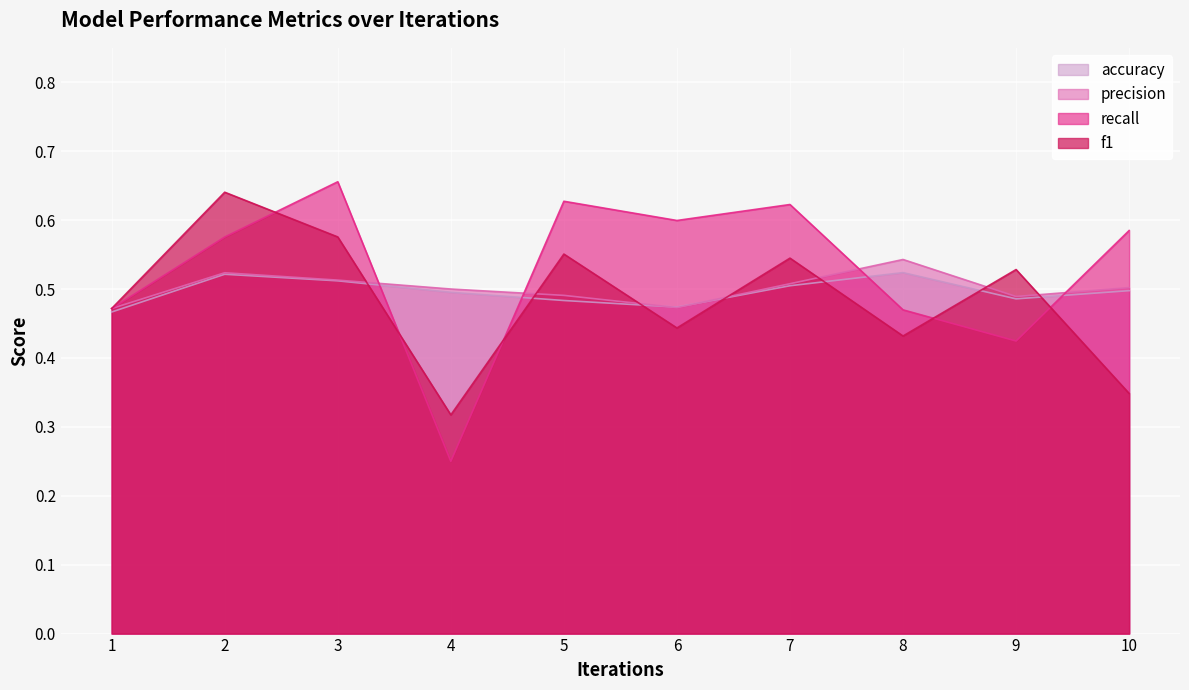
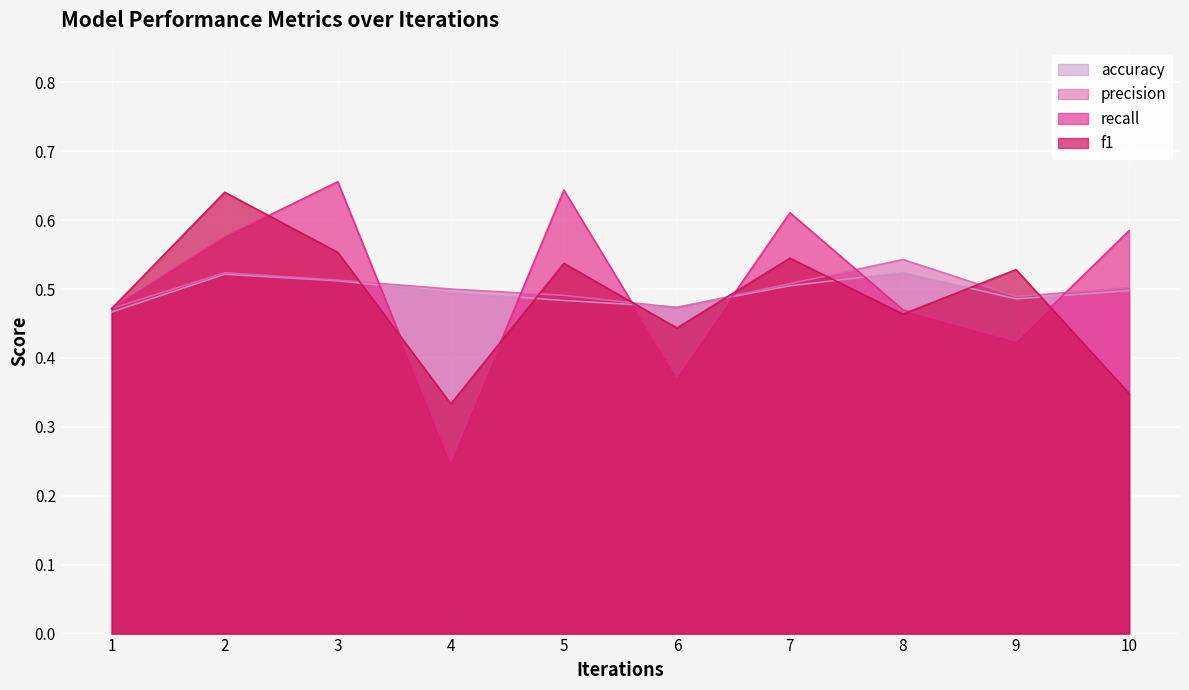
  {
    "recall": {
      "2": 0.58,
      "3": 0.66,
      "4": 0.25,
-     "5": 0.63,
-     "6": 0.60,
-     "7": 0.62,
+     "5": 0.64,
+     "6": 0.37,
+     "7": 0.61,
      "8": 0.47,
      "9": 0.42,
      "10": 0.58
    },
    "f1": {
      "2": 0.64,
-     "3": 0.58,
-     "4": 0.32,
-     "5": 0.55,
+     "3": 0.55,
+     "4": 0.33,
+     "5": 0.54,
      "6": 0.44,
      "7": 0.54,
-     "8": 0.43,
+     "8": 0.46,
      "9": 0.53,
      "10": 0.35
    }
  }
